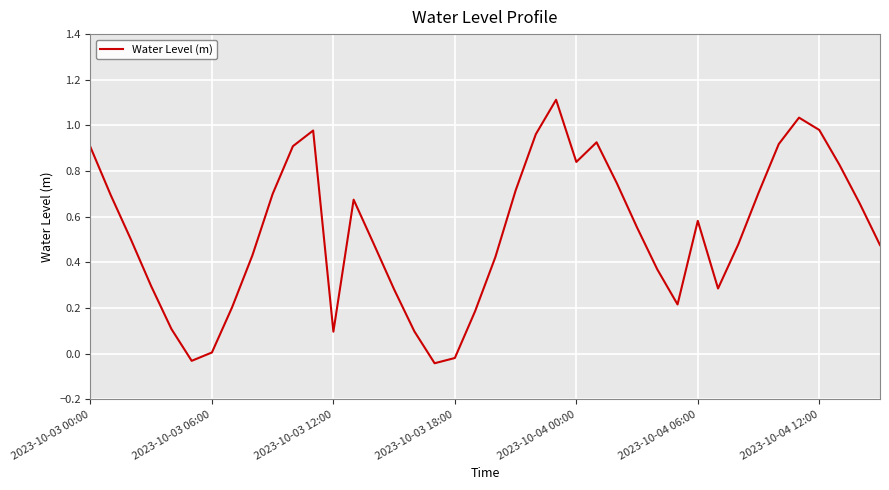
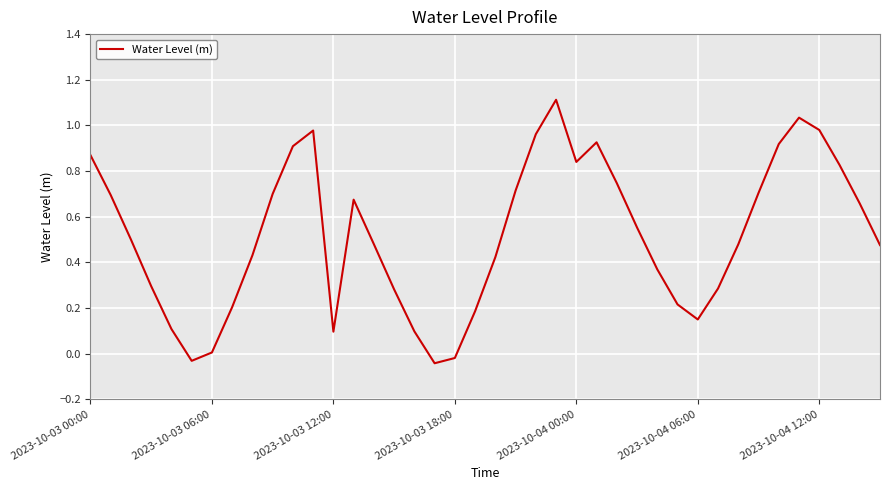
  {
-   "2023-10-03 00:00": 0.91,
+   "2023-10-03 00:00": 0.87,
    "2023-10-03 06:00": 0.01,
    "2023-10-03 12:00": 0.10,
    "2023-10-03 18:00": -0.02,
    "2023-10-04 00:00": 0.84,
-   "2023-10-04 06:00": 0.58,
+   "2023-10-04 06:00": 0.15,
    "2023-10-04 12:00": 0.98
  }
